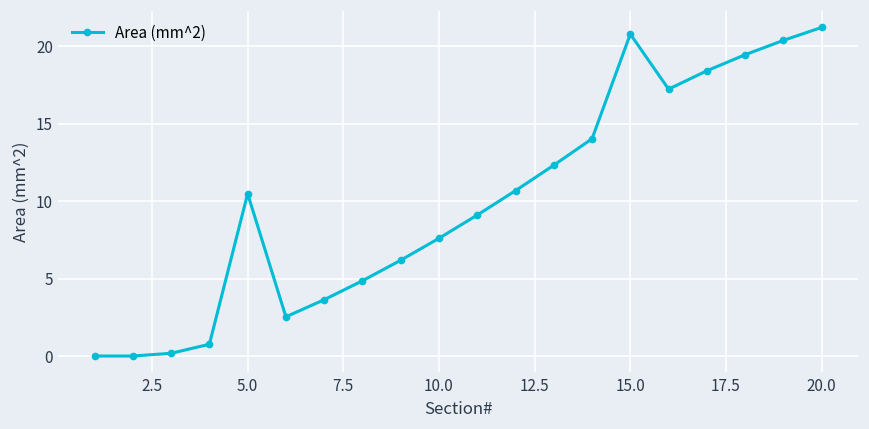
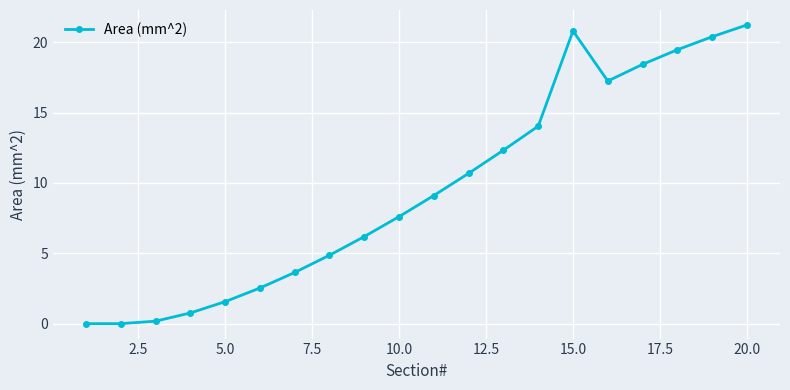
  {
-   "5.0": 10.5,
+   "5.0": 1.6,
    "10.0": 7.6,
    "15.0": 20.8,
    "20.0": 21.2
  }
